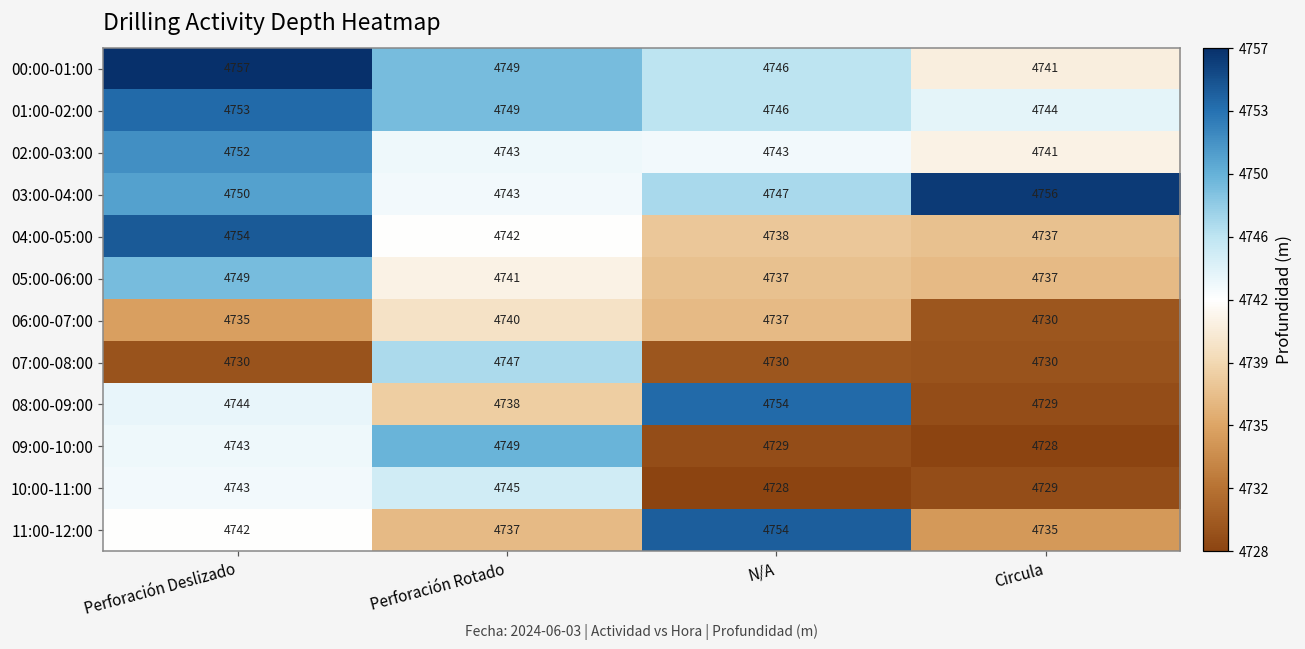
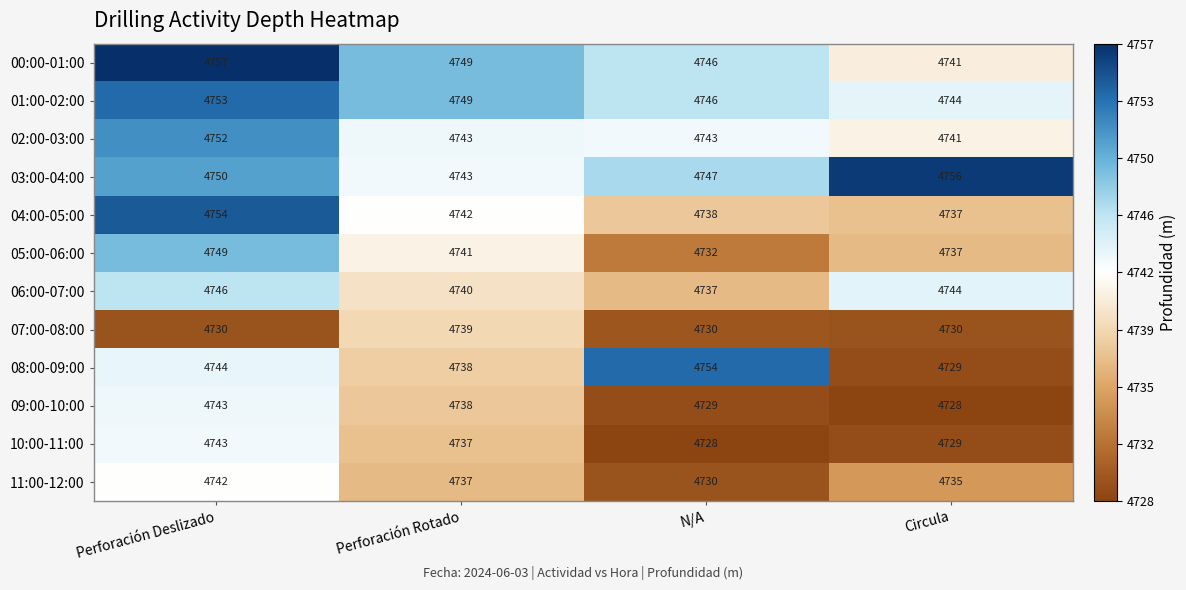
  {
    "00:00-01:00": {
      "Perforación Deslizado": 4757,
      "Perforación Rotado": 4749,
      "N/A": 4746,
      "Circula": 4741
    },
    "01:00-02:00": {
      "Perforación Deslizado": 4753,
      "Perforación Rotado": 4749,
      "N/A": 4746,
      "Circula": 4744
    },
    "02:00-03:00": {
      "Perforación Deslizado": 4752,
      "Perforación Rotado": 4743,
      "N/A": 4743,
      "Circula": 4741
    },
    "03:00-04:00": {
      "Perforación Deslizado": 4750,
      "Perforación Rotado": 4743,
      "N/A": 4747,
      "Circula": 4756
    },
    "04:00-05:00": {
      "Perforación Deslizado": 4754,
      "Perforación Rotado": 4742,
      "N/A": 4738,
      "Circula": 4737
    },
    "05:00-06:00": {
      "Perforación Deslizado": 4749,
      "Perforación Rotado": 4741,
-     "N/A": 4737,
+     "N/A": 4732,
      "Circula": 4737
    },
    "06:00-07:00": {
-     "Perforación Deslizado": 4735,
+     "Perforación Deslizado": 4746,
      "Perforación Rotado": 4740,
      "N/A": 4737,
-     "Circula": 4730
+     "Circula": 4744
    },
    "07:00-08:00": {
      "Perforación Deslizado": 4730,
-     "Perforación Rotado": 4747,
+     "Perforación Rotado": 4739,
      "N/A": 4730,
      "Circula": 4730
    },
    "08:00-09:00": {
      "Perforación Deslizado": 4744,
      "Perforación Rotado": 4738,
      "N/A": 4754,
      "Circula": 4729
    },
    "09:00-10:00": {
      "Perforación Deslizado": 4743,
-     "Perforación Rotado": 4749,
+     "Perforación Rotado": 4738,
      "N/A": 4729,
      "Circula": 4728
    },
    "10:00-11:00": {
      "Perforación Deslizado": 4743,
-     "Perforación Rotado": 4745,
+     "Perforación Rotado": 4737,
      "N/A": 4728,
      "Circula": 4729
    },
    "11:00-12:00": {
      "Perforación Deslizado": 4742,
      "Perforación Rotado": 4737,
-     "N/A": 4754,
+     "N/A": 4730,
      "Circula": 4735
    }
  }
